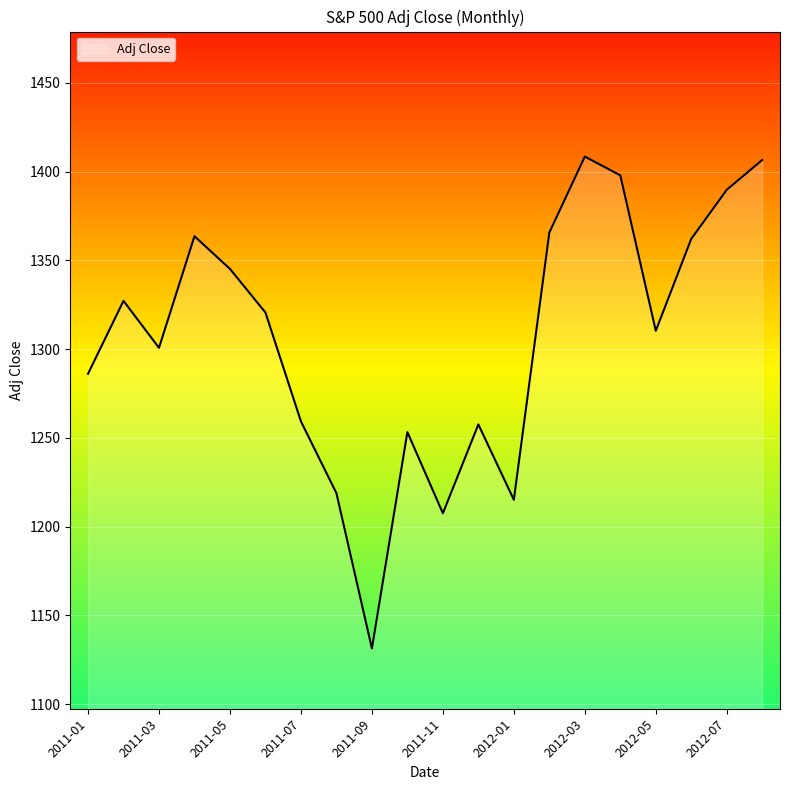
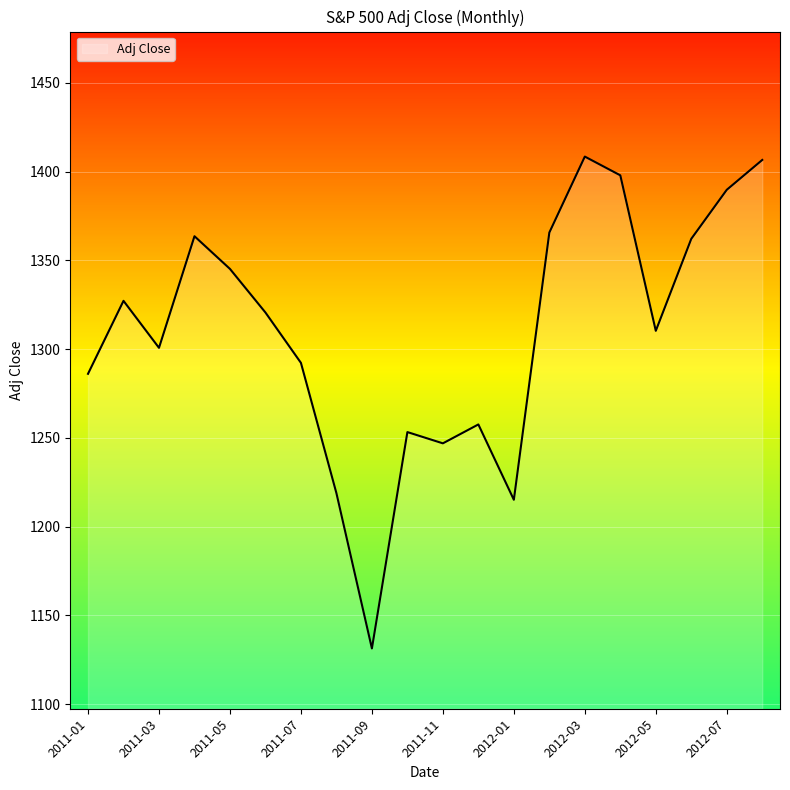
  {
    "2011-01": 1286,
    "2011-03": 1301,
    "2011-05": 1345,
-   "2011-07": 1259,
+   "2011-07": 1292,
    "2011-09": 1131,
-   "2011-11": 1208,
+   "2011-11": 1247,
    "2012-01": 1215,
    "2012-03": 1408,
    "2012-05": 1310,
    "2012-07": 1390
  }
